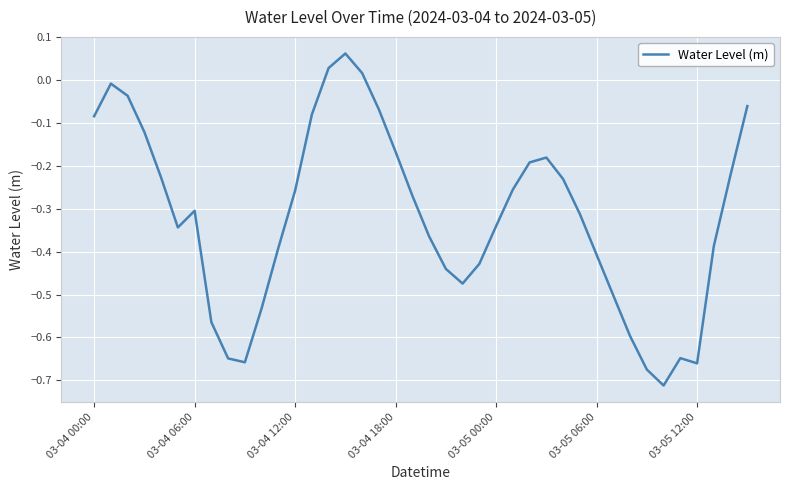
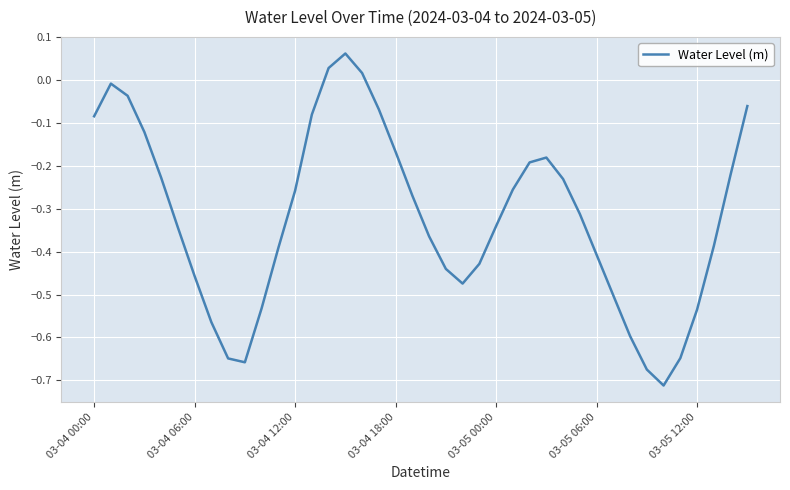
  {
    "03-04 00:00": -0.08,
-   "03-04 06:00": -0.30,
+   "03-04 06:00": -0.46,
    "03-04 12:00": -0.26,
    "03-04 18:00": -0.17,
    "03-05 00:00": -0.34,
    "03-05 06:00": -0.41,
-   "03-05 12:00": -0.66
+   "03-05 12:00": -0.53
  }
